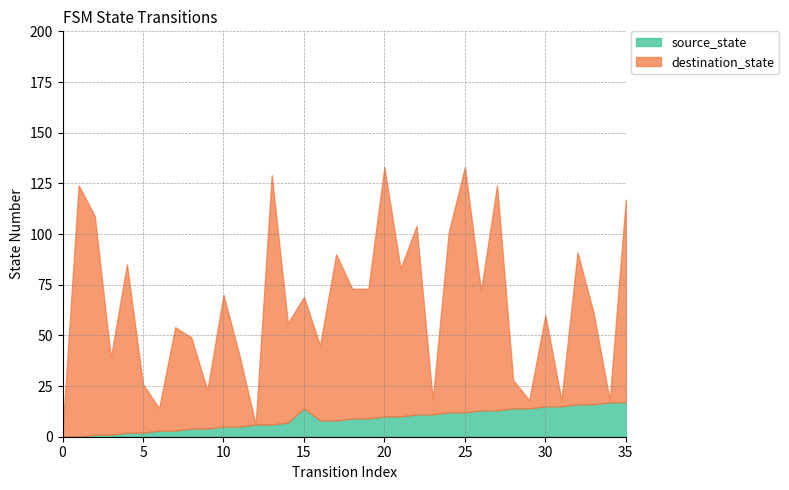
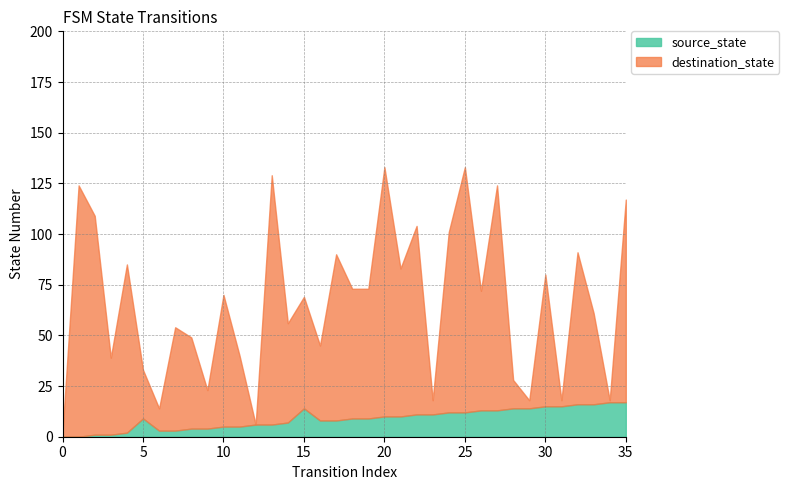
  {
    "source_state": {
      "0": 0,
-     "5": 2,
+     "5": 9,
      "10": 5,
      "15": 14,
      "20": 10,
      "25": 12,
      "30": 15,
      "35": 17
    },
    "destination_state": {
      "0": 2,
      "5": 24,
      "10": 65,
      "15": 55,
      "20": 123,
      "25": 121,
-     "30": 45,
+     "30": 65,
      "35": 100
    }
  }
